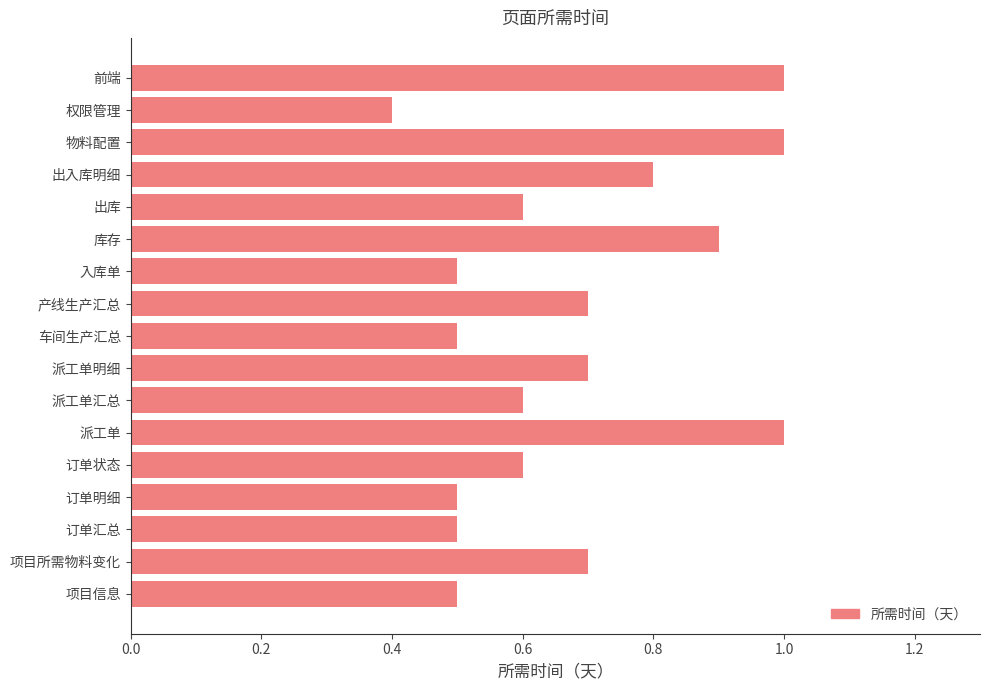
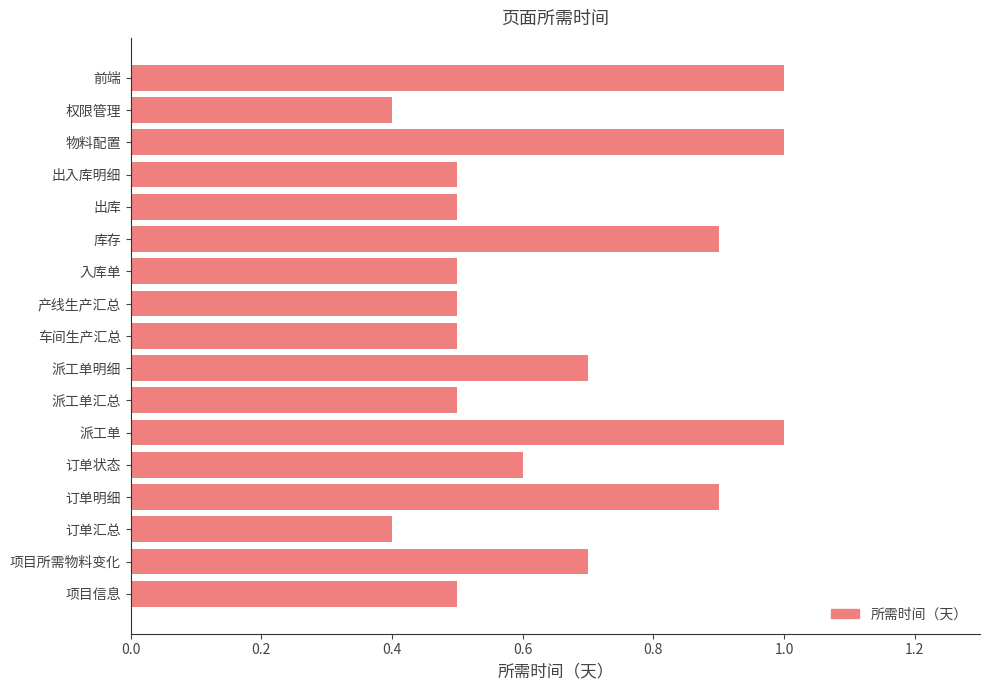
  {
    "前端": 1.0,
    "权限管理": 0.4,
    "物料配置": 1.0,
-   "出入库明细": 0.8,
-   "出库": 0.6,
+   "出入库明细": 0.5,
+   "出库": 0.5,
    "库存": 0.9,
    "入库单": 0.5,
-   "产线生产汇总": 0.7,
+   "产线生产汇总": 0.5,
    "车间生产汇总": 0.5,
    "派工单明细": 0.7,
-   "派工单汇总": 0.6,
+   "派工单汇总": 0.5,
    "派工单": 1.0,
    "订单状态": 0.6,
-   "订单明细": 0.5,
-   "订单汇总": 0.5,
+   "订单明细": 0.9,
+   "订单汇总": 0.4,
    "项目所需物料变化": 0.7,
    "项目信息": 0.5
  }
